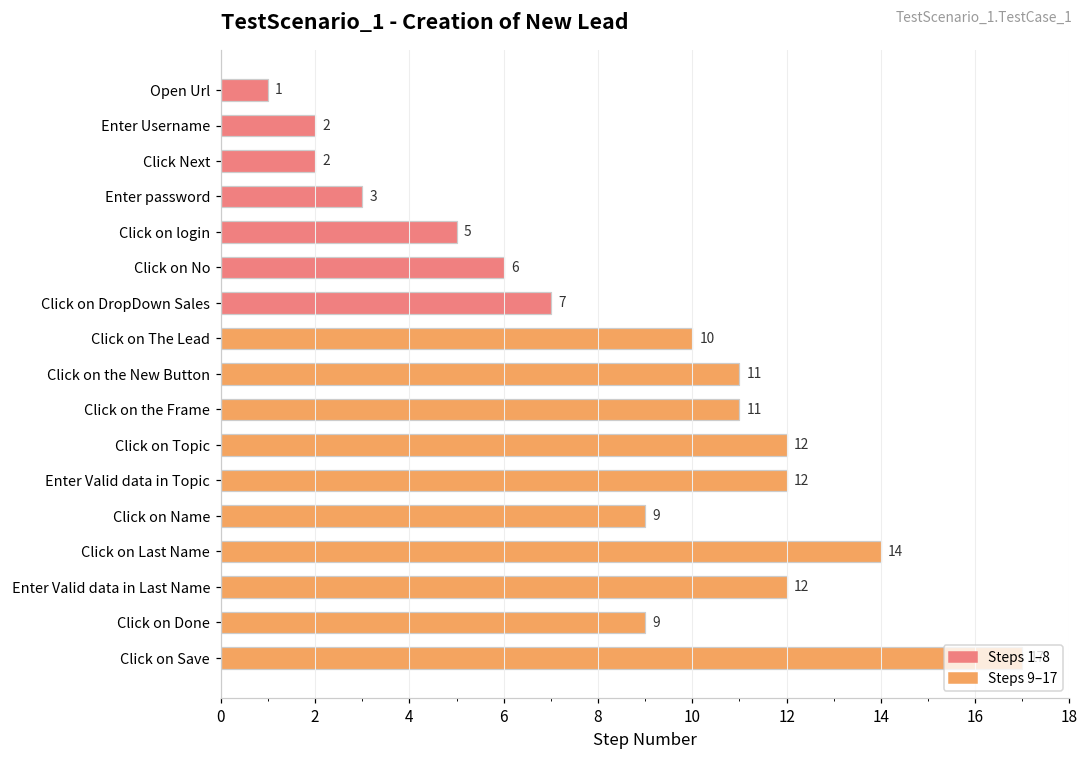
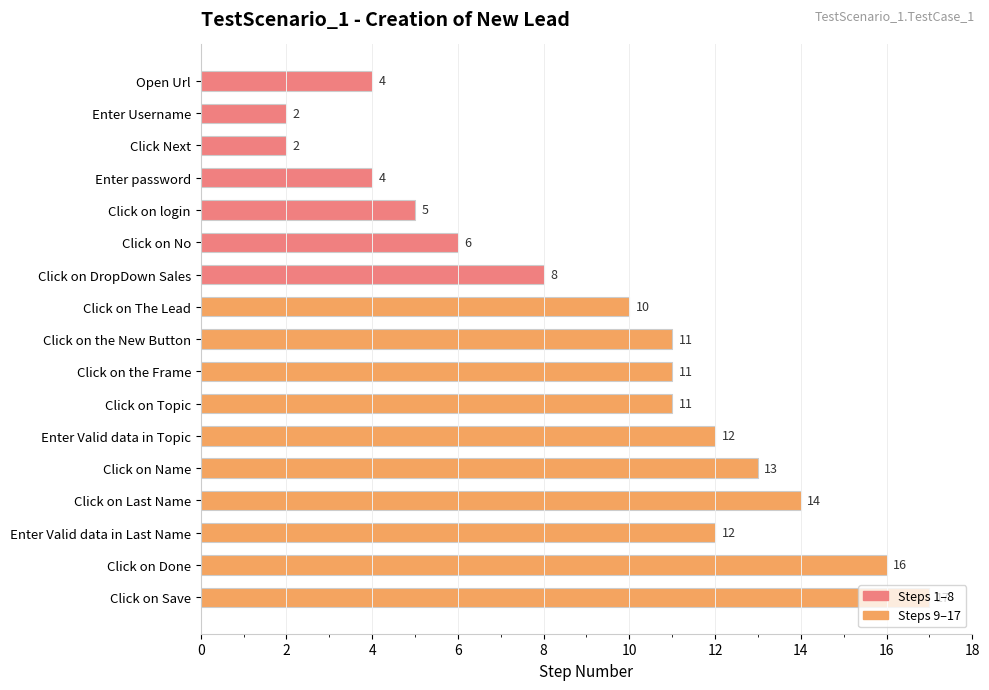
  {
-   "Open Url": 1,
+   "Open Url": 4,
    "Enter Username": 2,
    "Click Next": 2,
-   "Enter password": 3,
+   "Enter password": 4,
    "Click on login": 5,
    "Click on No": 6,
-   "Click on DropDown Sales": 7,
+   "Click on DropDown Sales": 8,
    "Click on The Lead": 10,
    "Click on the New Button": 11,
    "Click on the Frame": 11,
-   "Click on Topic": 12,
+   "Click on Topic": 11,
    "Enter Valid data in Topic": 12,
-   "Click on Name": 9,
+   "Click on Name": 13,
    "Click on Last Name": 14,
    "Enter Valid data in Last Name": 12,
-   "Click on Done": 9
+   "Click on Done": 16
  }
